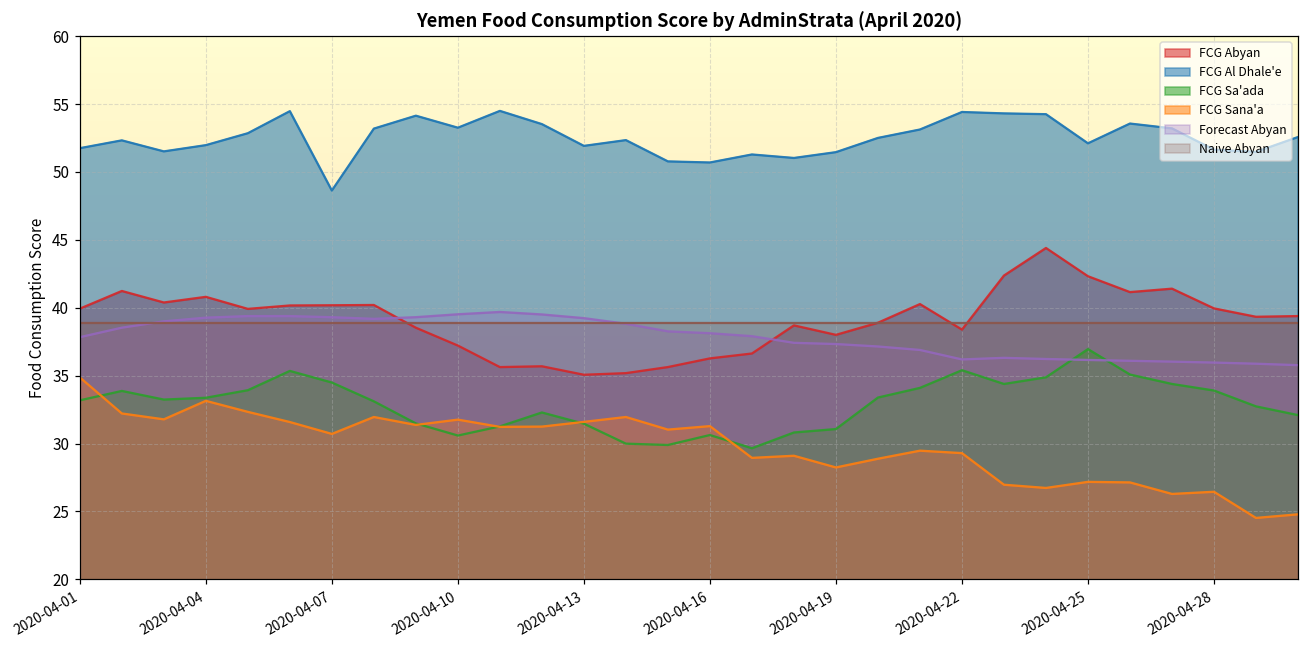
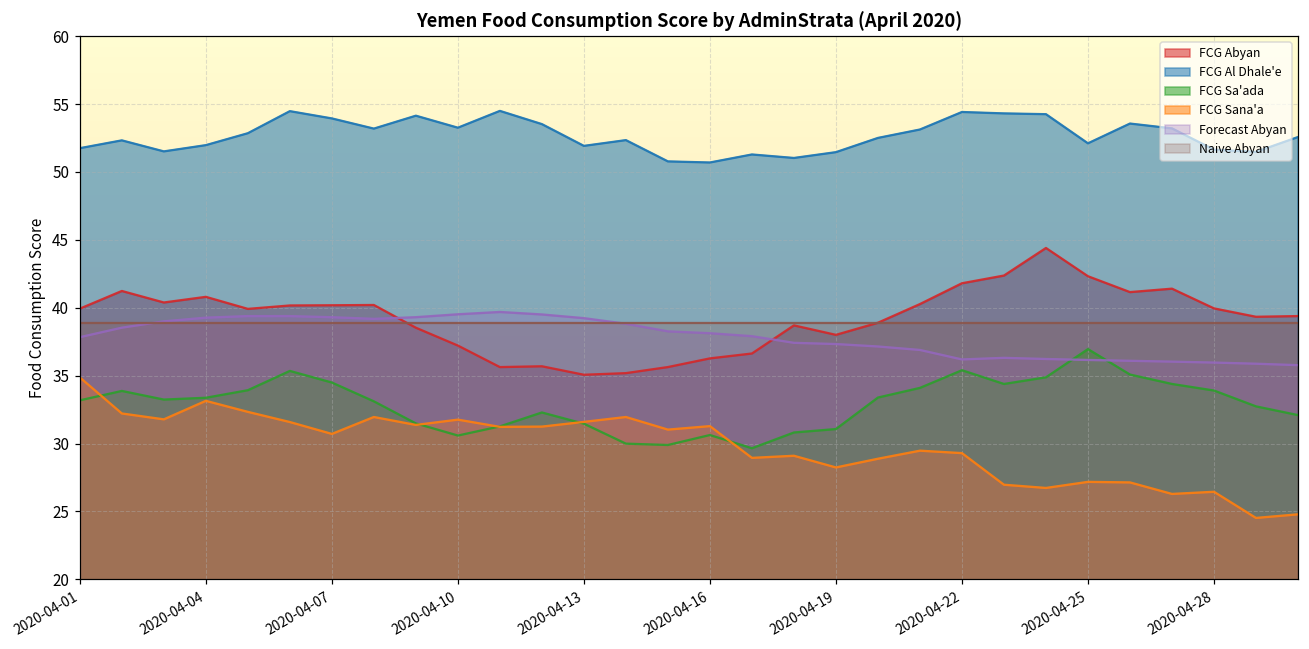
  {
    "FCG Abyan": {
      "2020-04-01": 39.9,
      "2020-04-04": 40.8,
      "2020-04-07": 40.2,
      "2020-04-10": 37.2,
      "2020-04-13": 35.1,
      "2020-04-16": 36.3,
      "2020-04-19": 38.0,
-     "2020-04-22": 38.4,
+     "2020-04-22": 41.8,
      "2020-04-25": 42.3,
      "2020-04-28": 40.0
    },
    "FCG Al Dhale'e": {
      "2020-04-01": 51.7,
      "2020-04-04": 52.0,
-     "2020-04-07": 48.6,
+     "2020-04-07": 53.9,
      "2020-04-10": 53.3,
      "2020-04-13": 51.9,
      "2020-04-16": 50.7,
      "2020-04-19": 51.5,
      "2020-04-22": 54.4,
      "2020-04-25": 52.1,
      "2020-04-28": 51.6
    },
    "FCG Sa'ada": {
      "2020-04-01": 33.2,
      "2020-04-04": 33.4,
      "2020-04-07": 34.5,
      "2020-04-10": 30.6,
      "2020-04-16": 30.6,
      "2020-04-19": 31.1,
      "2020-04-22": 35.4,
      "2020-04-25": 37.0,
      "2020-04-28": 33.9
    },
    "FCG Sana'a": {
      "2020-04-01": 34.9,
      "2020-04-04": 33.1,
      "2020-04-07": 30.7,
      "2020-04-10": 31.8,
      "2020-04-16": 31.3,
      "2020-04-19": 28.2,
      "2020-04-22": 29.3,
      "2020-04-25": 27.2,
      "2020-04-28": 26.4
    }
  }
